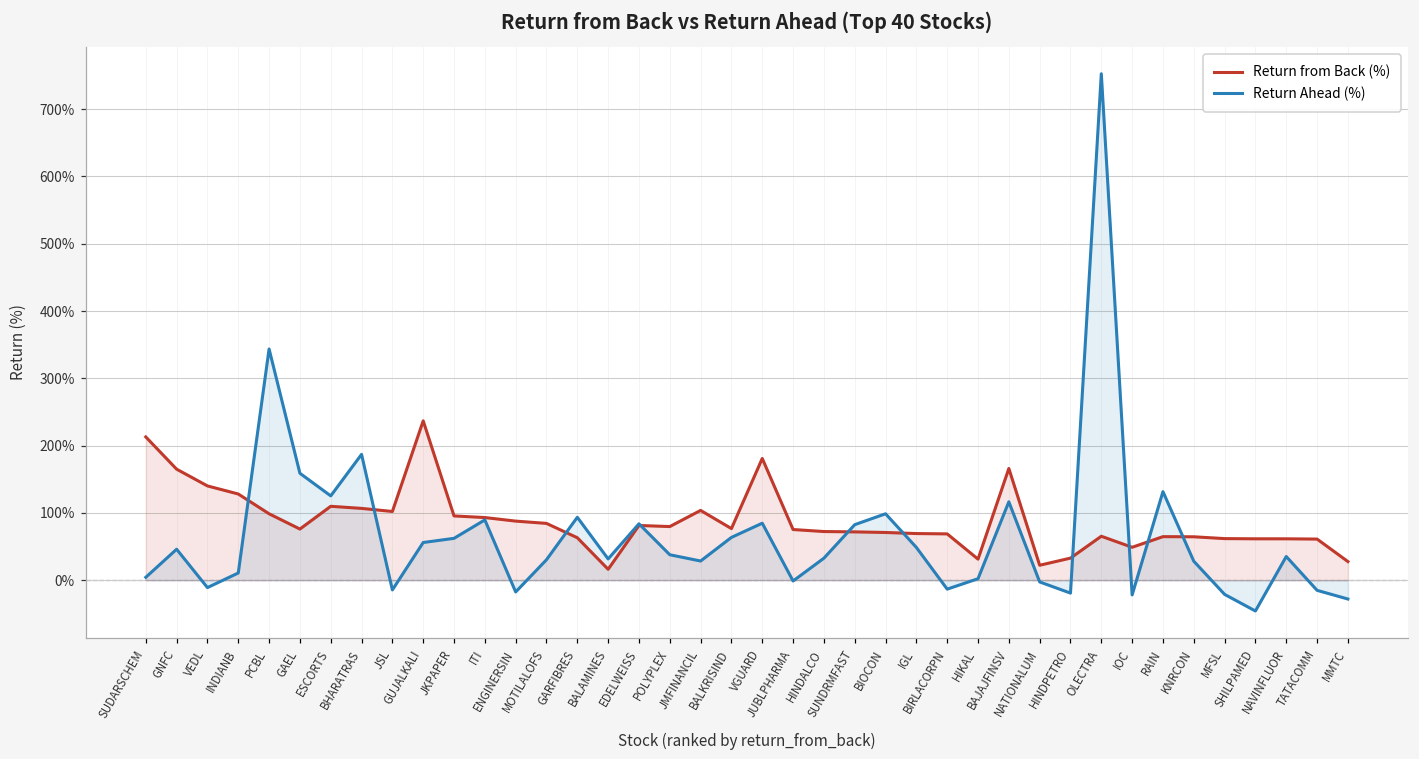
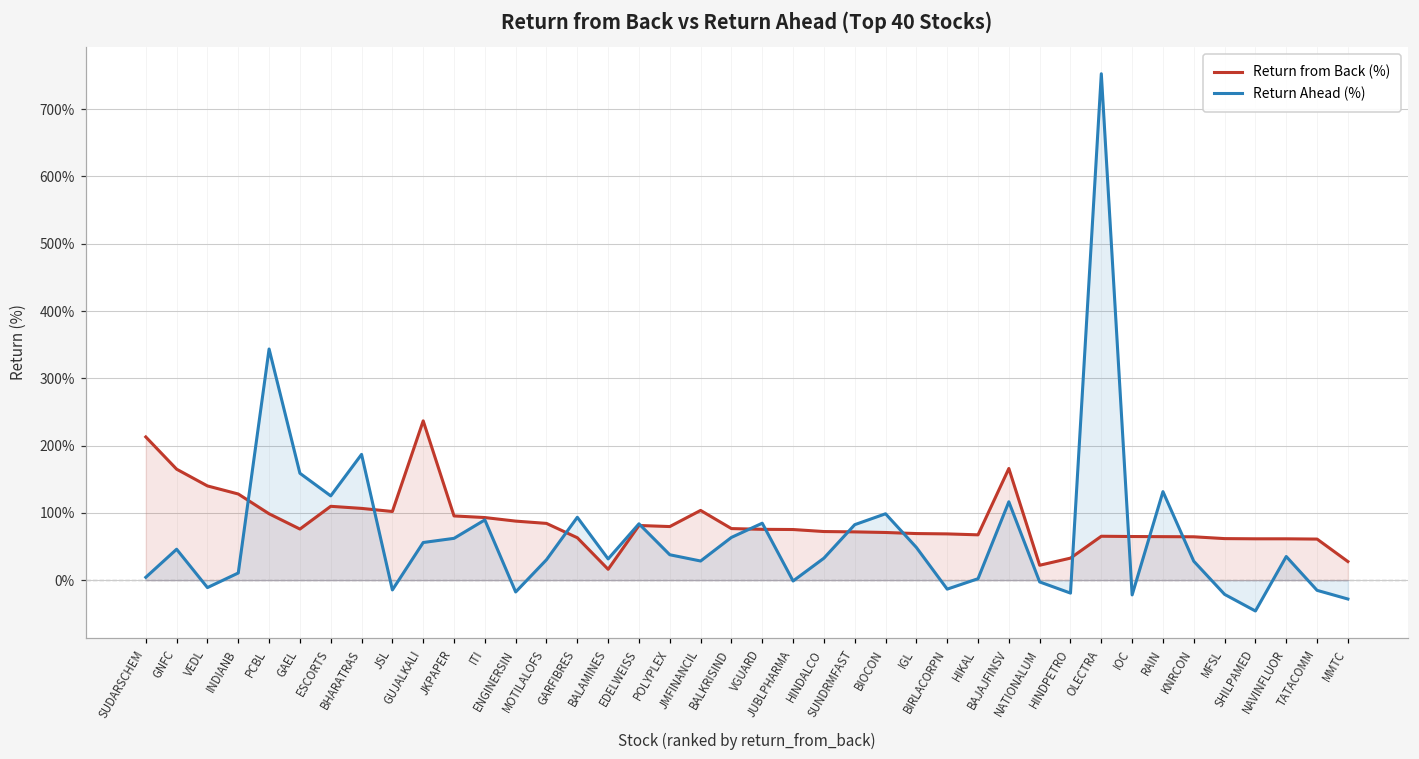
  {
    "Return from Back (%)": {
      "SUDARSCHEM": "210%",
      "GNFC": "170%",
      "VEDL": "140%",
      "INDIANB": "130%",
      "PCBL": "100%",
      "GAEL": "80%",
      "ESCORTS": "110%",
      "BHARATRAS": "110%",
      "JSL": "100%",
      "GUJALKALI": "240%",
      "JKPAPER": "100%",
      "ENGINERSIN": "90%",
      "MOTILALOFS": "80%",
      "GARFIBRES": "60%",
      "BALAMINES": "20%",
      "POLYPLEX": "80%",
      "JMFINANCIL": "100%",
      "BALKRISIND": "80%",
-     "VGUARD": "180%",
+     "VGUARD": "80%",
      "JUBLPHARMA": "80%",
      "HINDALCO": "70%",
      "SUNDRMFAST": "70%",
      "BIOCON": "70%",
      "IGL": "70%",
      "BIRLACORPN": "70%",
-     "HIKAL": "30%",
+     "HIKAL": "70%",
      "BAJAJFINSV": "170%",
      "NATIONALUM": "20%",
      "HINDPETRO": "30%",
      "OLECTRA": "70%",
-     "IOC": "50%",
+     "IOC": "60%",
      "RAIN": "60%",
      "KNRCON": "60%",
      "MFSL": "60%",
      "SHILPAMED": "60%",
      "NAVINFLUOR": "60%",
      "TATACOMM": "60%",
      "MMTC": "30%"
    }
  }
